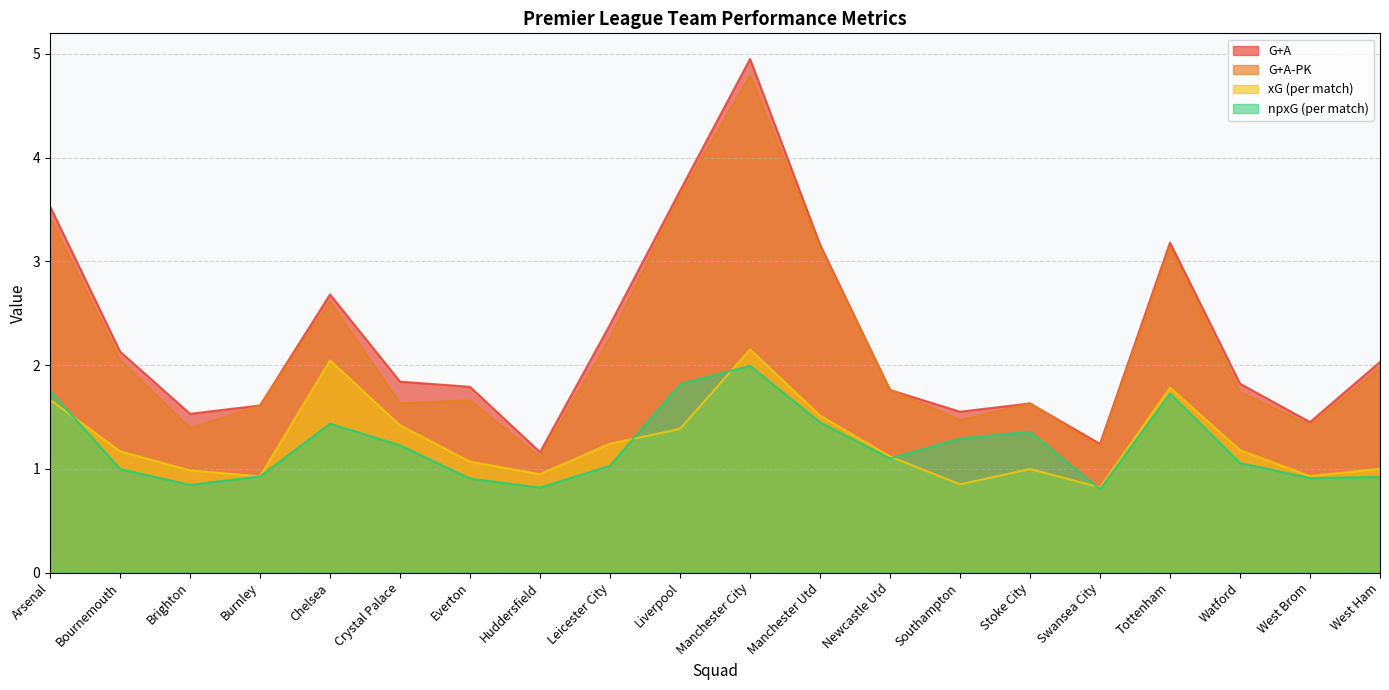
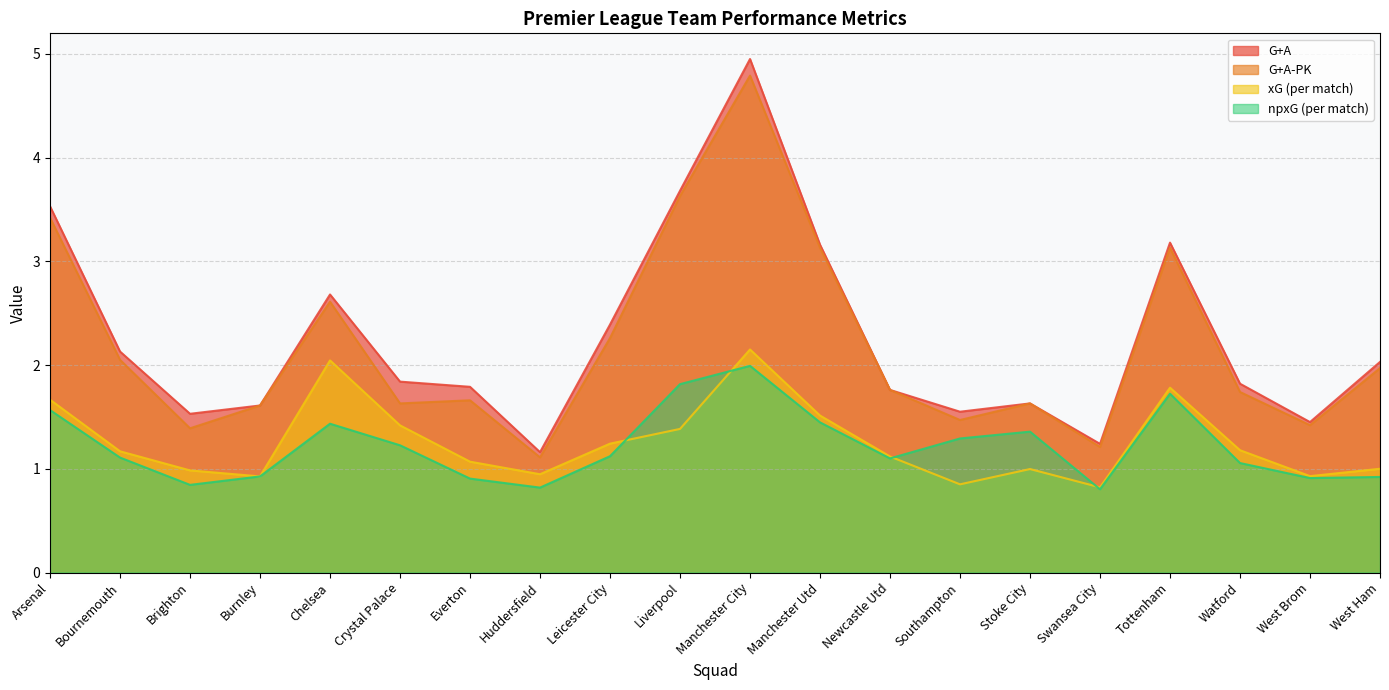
  {
    "xG (per match)": {
      "Arsenal": 1.67,
      "Bournemouth": 1.17,
      "Brighton": 0.98,
      "Chelsea": 2.04,
      "Crystal Palace": 1.42,
      "Everton": 1.07,
      "Huddersfield": 0.95,
      "Leicester City": 1.24,
      "Liverpool": 1.38,
      "Manchester City": 2.15,
      "Manchester Utd": 1.51,
      "Southampton": 0.85,
      "Stoke City": 1.00,
      "Tottenham": 1.78,
      "Watford": 1.18,
      "West Ham": 1.00
    },
    "npxG (per match)": {
-     "Arsenal": 1.75,
-     "Bournemouth": 1.00,
+     "Arsenal": 1.57,
+     "Bournemouth": 1.11,
      "Brighton": 0.84,
      "Chelsea": 1.43,
      "Crystal Palace": 1.23,
      "Everton": 0.91,
      "Huddersfield": 0.82,
-     "Leicester City": 1.03,
+     "Leicester City": 1.12,
      "Liverpool": 1.82,
      "Manchester City": 1.99,
      "Manchester Utd": 1.45,
      "Southampton": 1.29,
      "Stoke City": 1.36,
      "Tottenham": 1.72,
      "Watford": 1.06,
      "West Ham": 0.92
    }
  }
